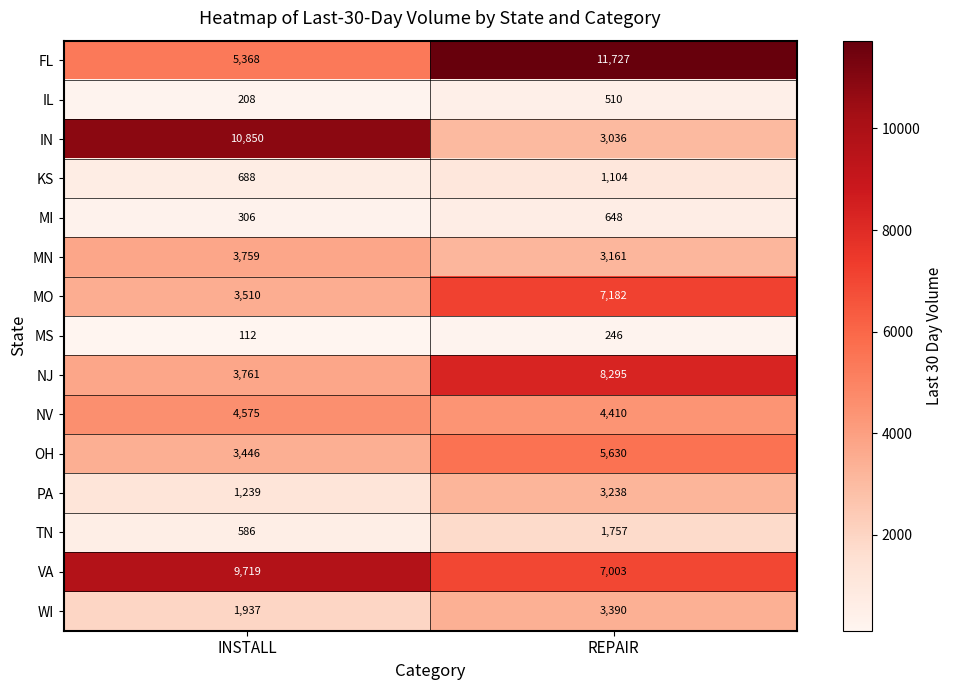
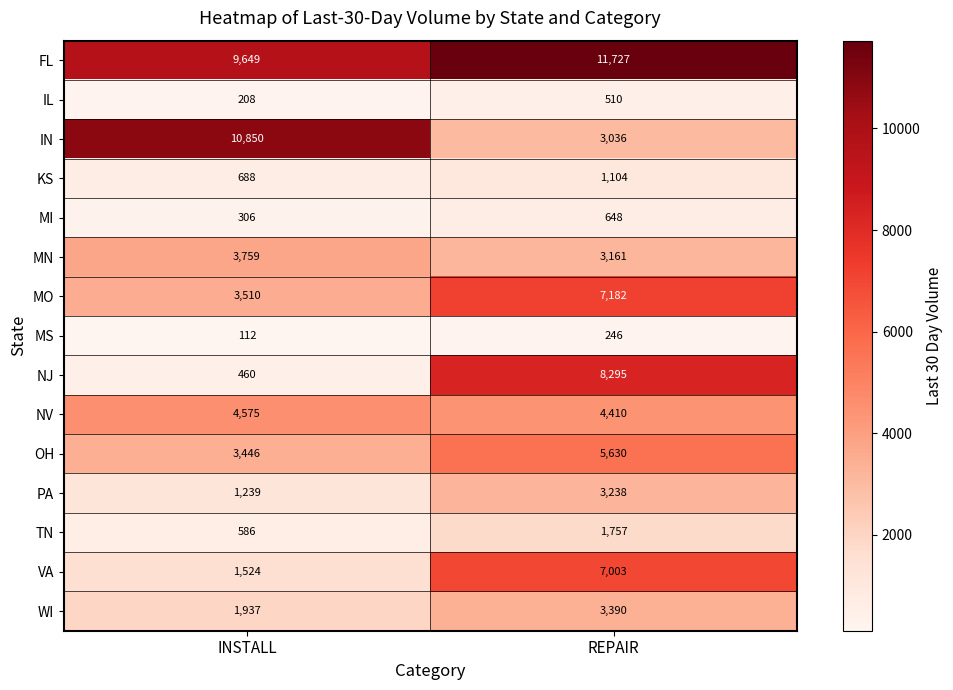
  {
    "FL": {
-     "INSTALL": "5,368",
+     "INSTALL": "9,649",
      "REPAIR": "11,727"
    },
    "IL": {
      "INSTALL": "208",
      "REPAIR": "510"
    },
    "IN": {
      "INSTALL": "10,850",
      "REPAIR": "3,036"
    },
    "KS": {
      "INSTALL": "688",
      "REPAIR": "1,104"
    },
    "MI": {
      "INSTALL": "306",
      "REPAIR": "648"
    },
    "MN": {
      "INSTALL": "3,759",
      "REPAIR": "3,161"
    },
    "MO": {
      "INSTALL": "3,510",
      "REPAIR": "7,182"
    },
    "MS": {
      "INSTALL": "112",
      "REPAIR": "246"
    },
    "NJ": {
-     "INSTALL": "3,761",
+     "INSTALL": "460",
      "REPAIR": "8,295"
    },
    "NV": {
      "INSTALL": "4,575",
      "REPAIR": "4,410"
    },
    "OH": {
      "INSTALL": "3,446",
      "REPAIR": "5,630"
    },
    "PA": {
      "INSTALL": "1,239",
      "REPAIR": "3,238"
    },
    "TN": {
      "INSTALL": "586",
      "REPAIR": "1,757"
    },
    "VA": {
-     "INSTALL": "9,719",
+     "INSTALL": "1,524",
      "REPAIR": "7,003"
    },
    "WI": {
      "INSTALL": "1,937",
      "REPAIR": "3,390"
    }
  }
